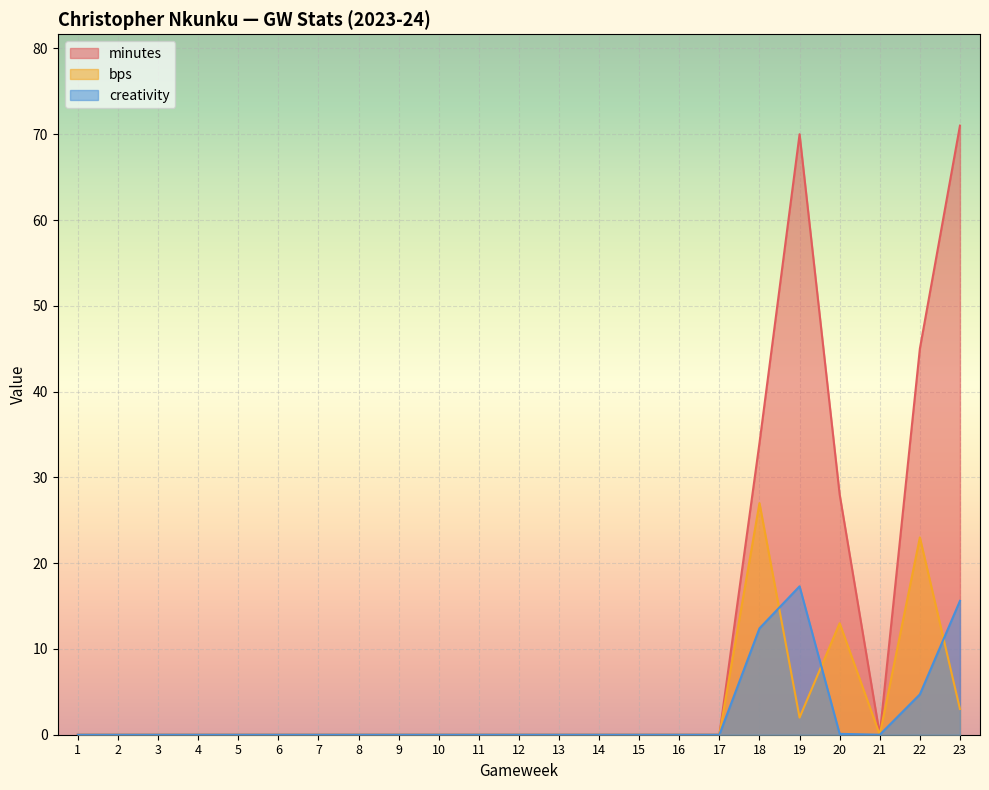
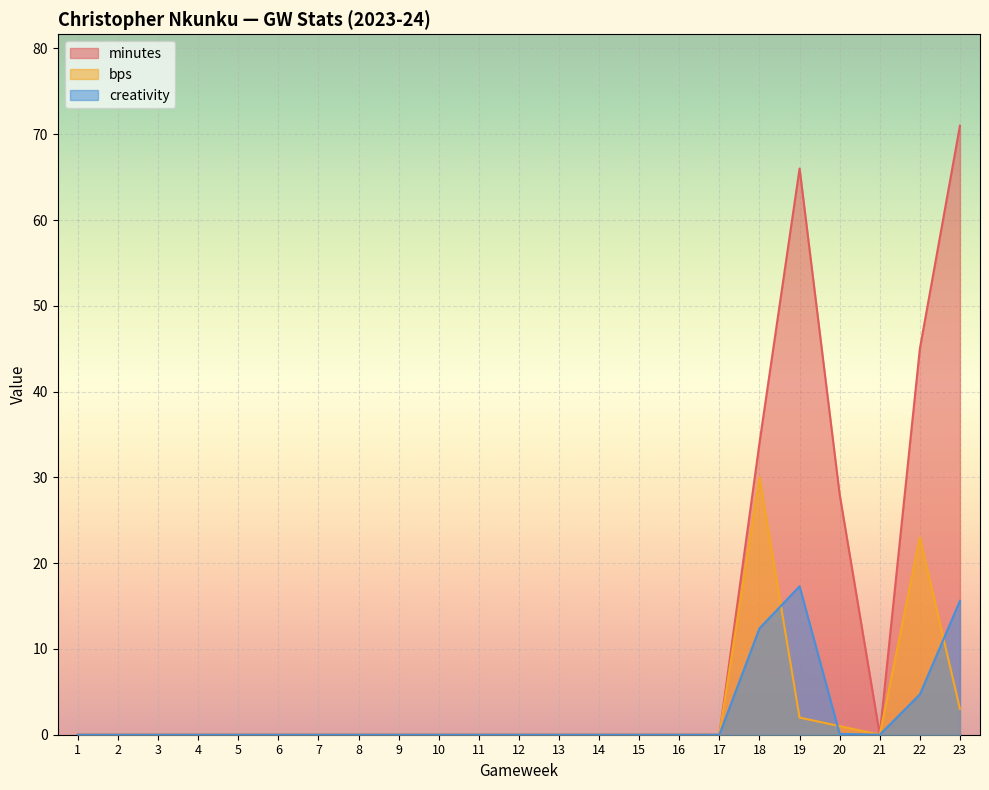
  {
    "minutes": {
      "18": 34,
-     "19": 70,
+     "19": 66,
      "20": 28,
      "22": 45,
      "23": 71
    },
    "bps": {
-     "18": 27,
+     "18": 30,
      "19": 2,
-     "20": 13,
+     "20": 1,
      "22": 23,
      "23": 3
    },
    "creativity": {
      "18": 12,
      "19": 17,
      "20": 0,
      "22": 5,
      "23": 16
    }
  }
